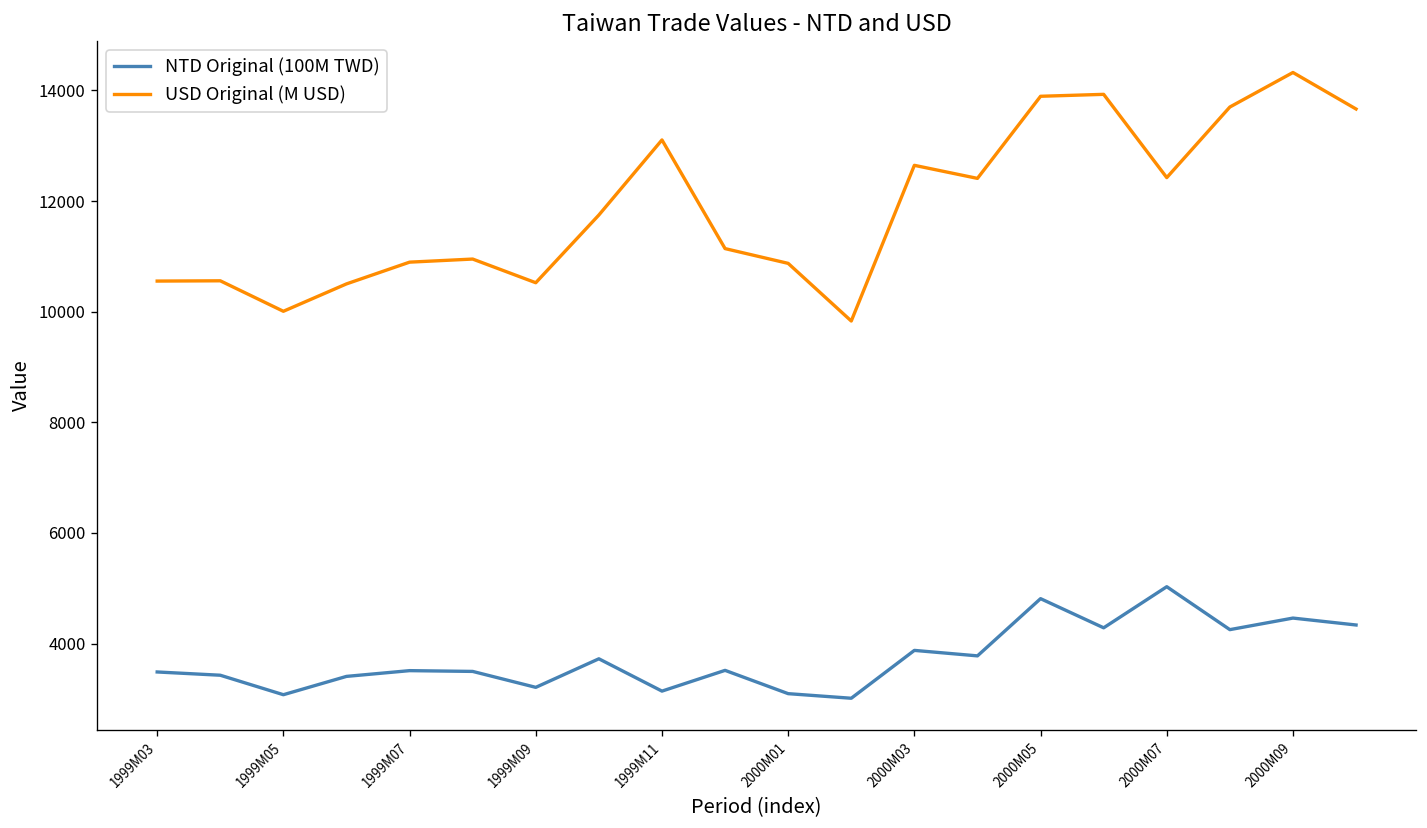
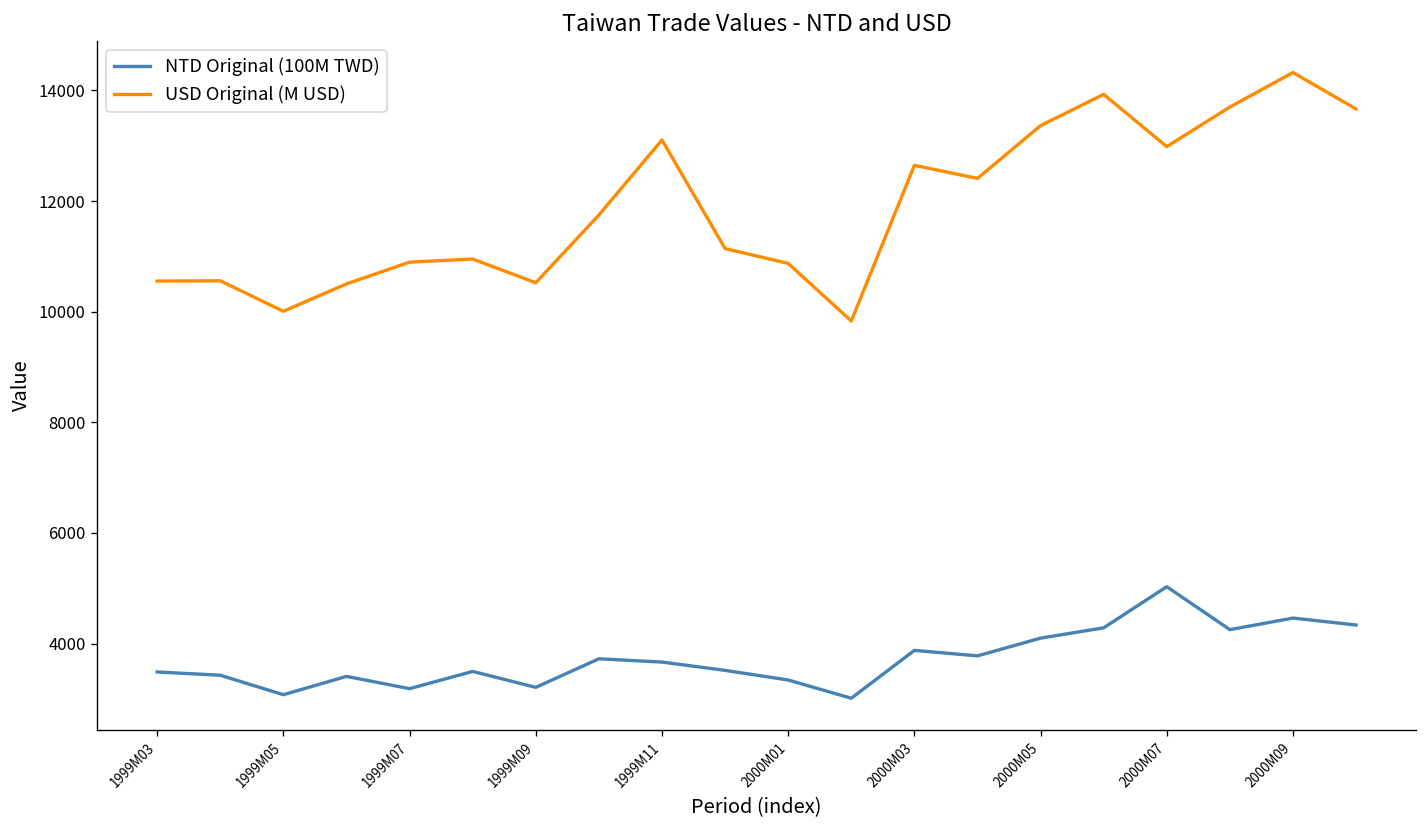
  {
    "NTD Original (100M TWD)": {
      "1999M03": 3500,
      "1999M05": 3100,
-     "1999M07": 3500,
+     "1999M07": 3200,
      "1999M09": 3200,
-     "1999M11": 3100,
-     "2000M01": 3100,
+     "1999M11": 3700,
+     "2000M01": 3300,
      "2000M03": 3900,
-     "2000M05": 4800,
+     "2000M05": 4100,
      "2000M07": 5000,
      "2000M09": 4500
    },
    "USD Original (M USD)": {
      "1999M03": 10600,
      "1999M05": 10000,
      "1999M07": 10900,
      "1999M09": 10500,
      "1999M11": 13100,
      "2000M01": 10900,
      "2000M03": 12600,
-     "2000M05": 13900,
-     "2000M07": 12400,
+     "2000M05": 13400,
+     "2000M07": 13000,
      "2000M09": 14300
    }
  }
